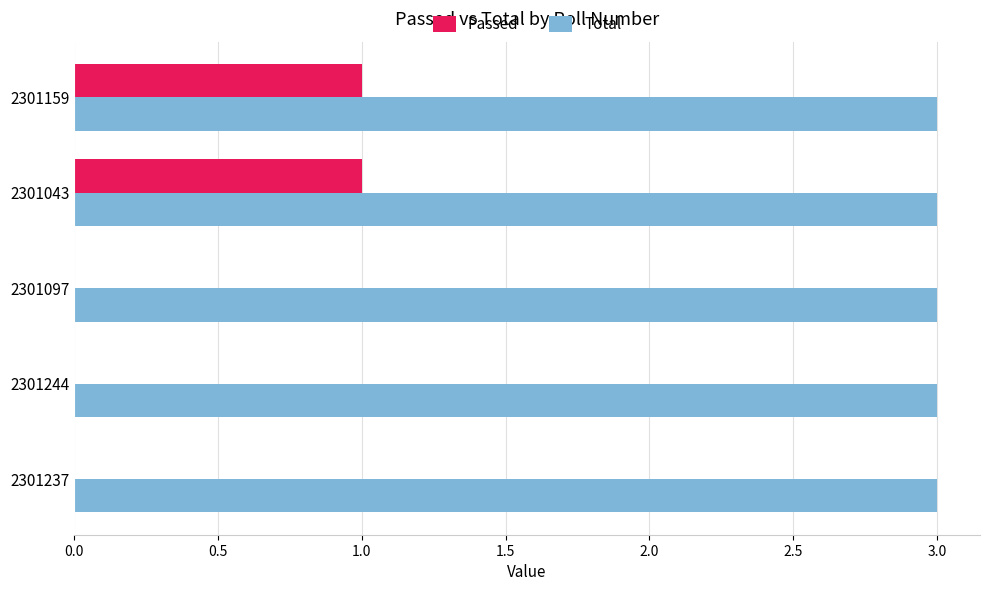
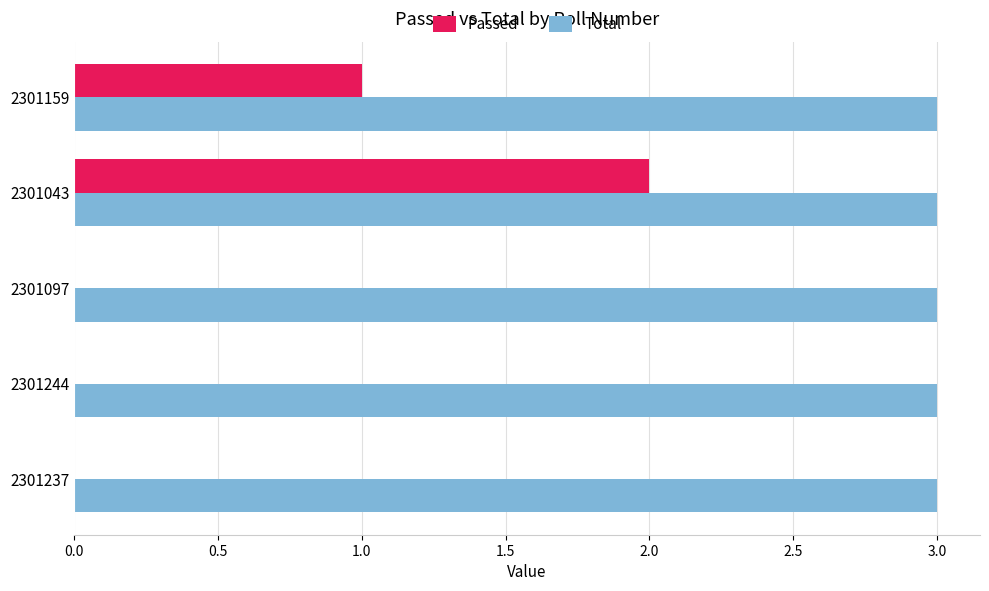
  {
    "Passed": {
      "2301159": 1,
-     "2301043": 1,
+     "2301043": 2,
      "2301097": 0,
      "2301244": 0,
      "2301237": 0
    },
    "Total": {
      "2301159": 3,
      "2301043": 3,
      "2301097": 3,
      "2301244": 3,
      "2301237": 3
    }
  }
